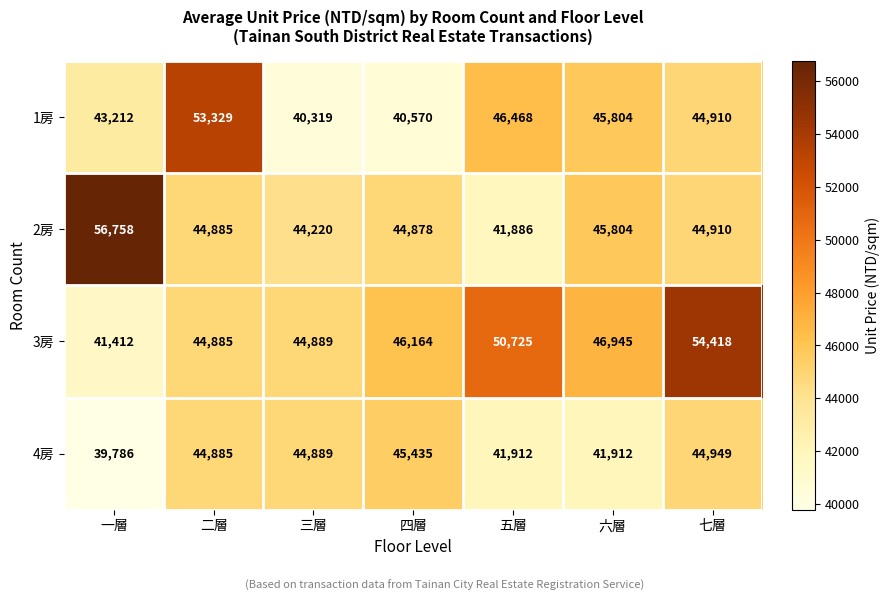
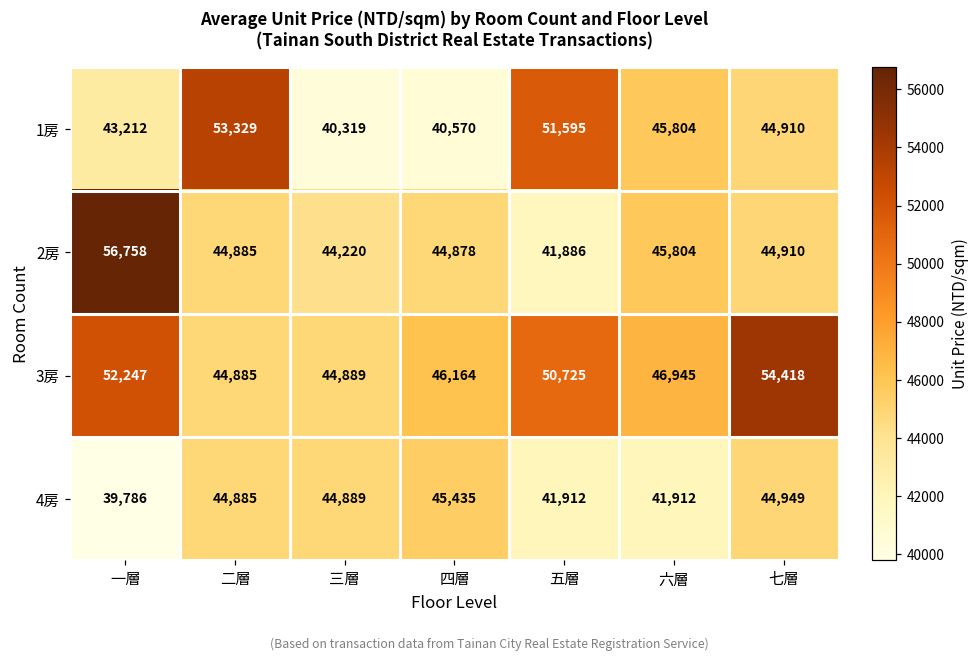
  {
    "1房": {
      "一層": "43,212",
      "二層": "53,329",
      "三層": "40,319",
      "四層": "40,570",
-     "五層": "46,468",
+     "五層": "51,595",
      "六層": "45,804",
      "七層": "44,910"
    },
    "2房": {
      "一層": "56,758",
      "二層": "44,885",
      "三層": "44,220",
      "四層": "44,878",
      "五層": "41,886",
      "六層": "45,804",
      "七層": "44,910"
    },
    "3房": {
-     "一層": "41,412",
+     "一層": "52,247",
      "二層": "44,885",
      "三層": "44,889",
      "四層": "46,164",
      "五層": "50,725",
      "六層": "46,945",
      "七層": "54,418"
    },
    "4房": {
      "一層": "39,786",
      "二層": "44,885",
      "三層": "44,889",
      "四層": "45,435",
      "五層": "41,912",
      "六層": "41,912",
      "七層": "44,949"
    }
  }
